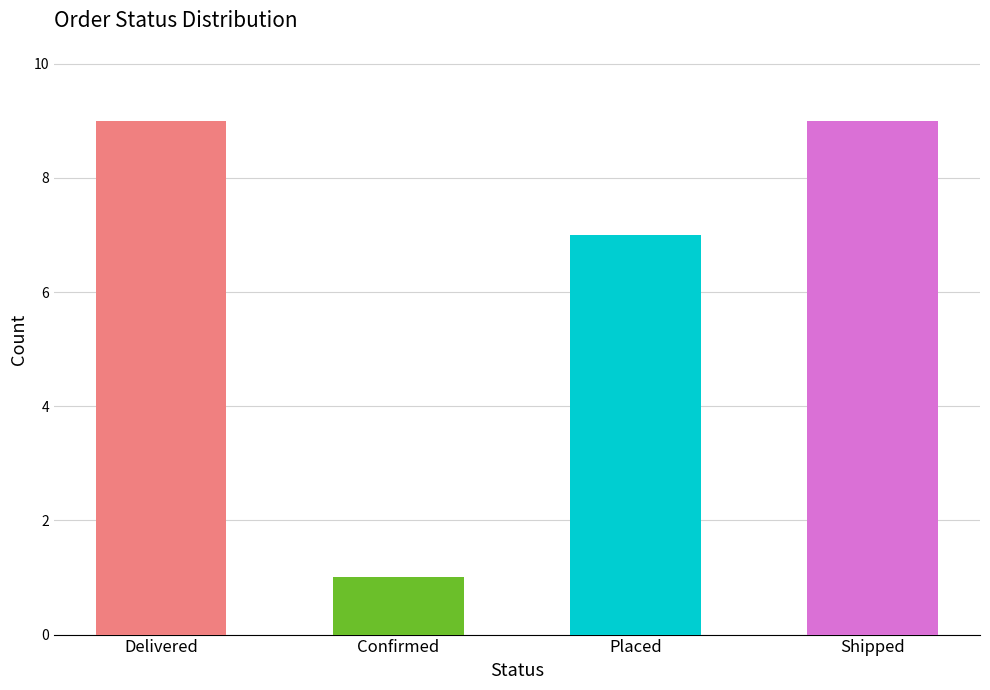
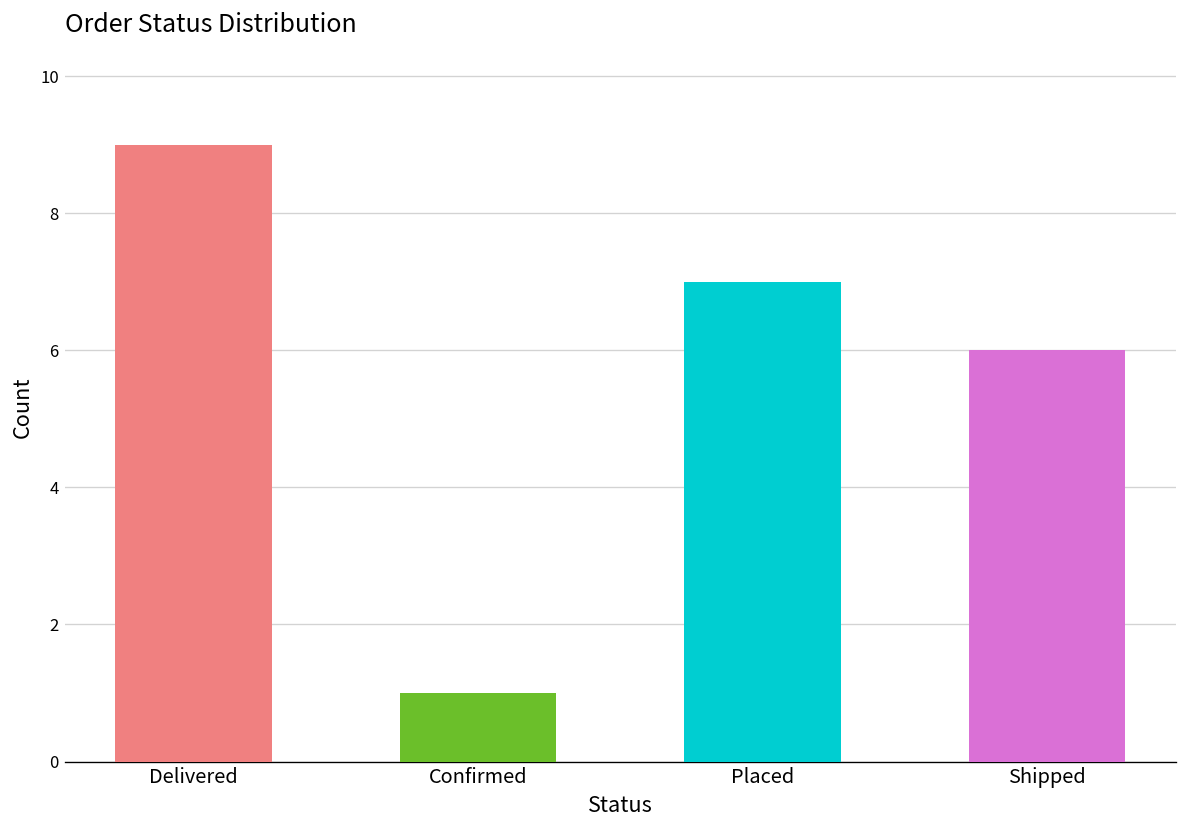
  {
    "Delivered": 9,
    "Confirmed": 1,
    "Placed": 7,
-   "Shipped": 9
+   "Shipped": 6
  }
